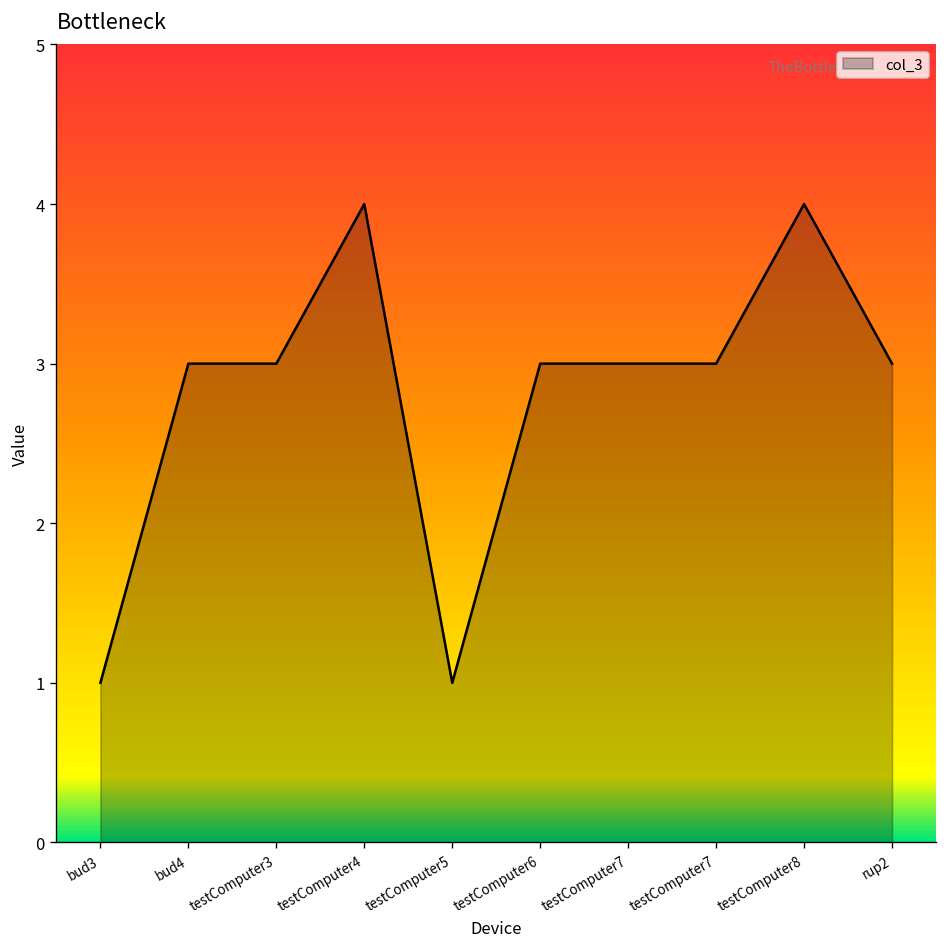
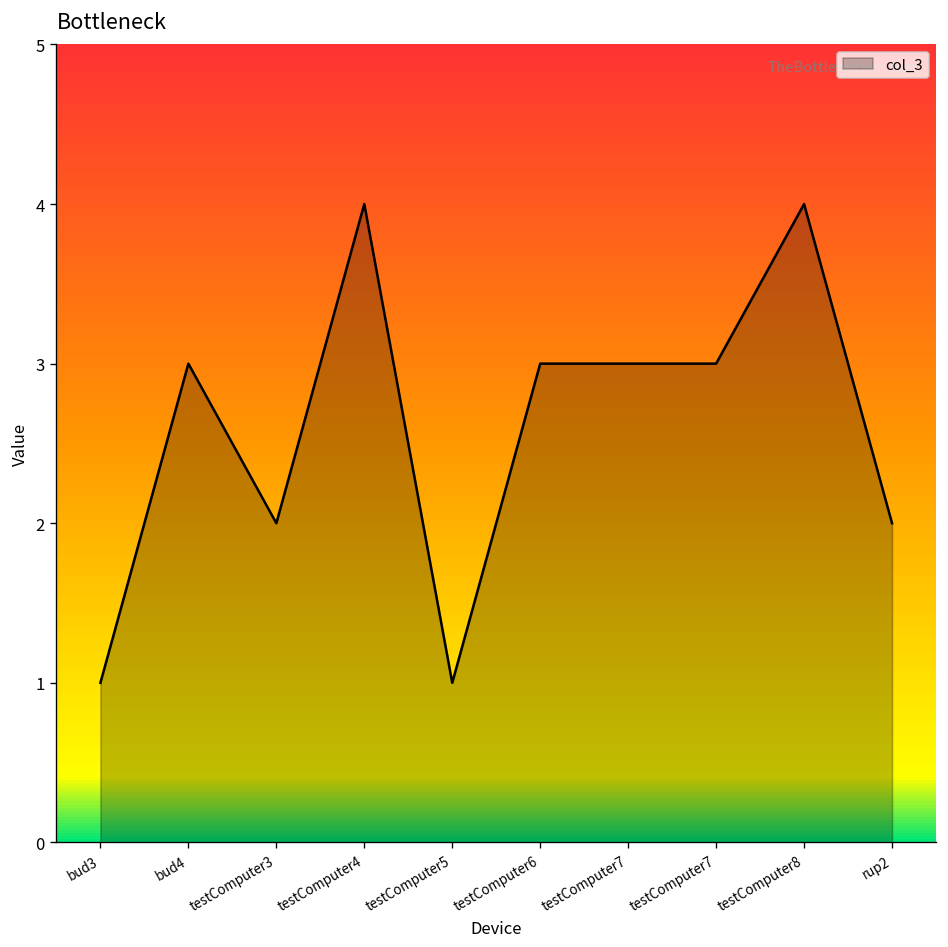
  {
    "bud3": 1,
    "bud4": 3,
-   "testComputer3": 3,
+   "testComputer3": 2,
    "testComputer4": 4,
    "testComputer5": 1,
    "testComputer6": 3,
    "testComputer8": 4,
-   "rup2": 3
+   "rup2": 2
  }
